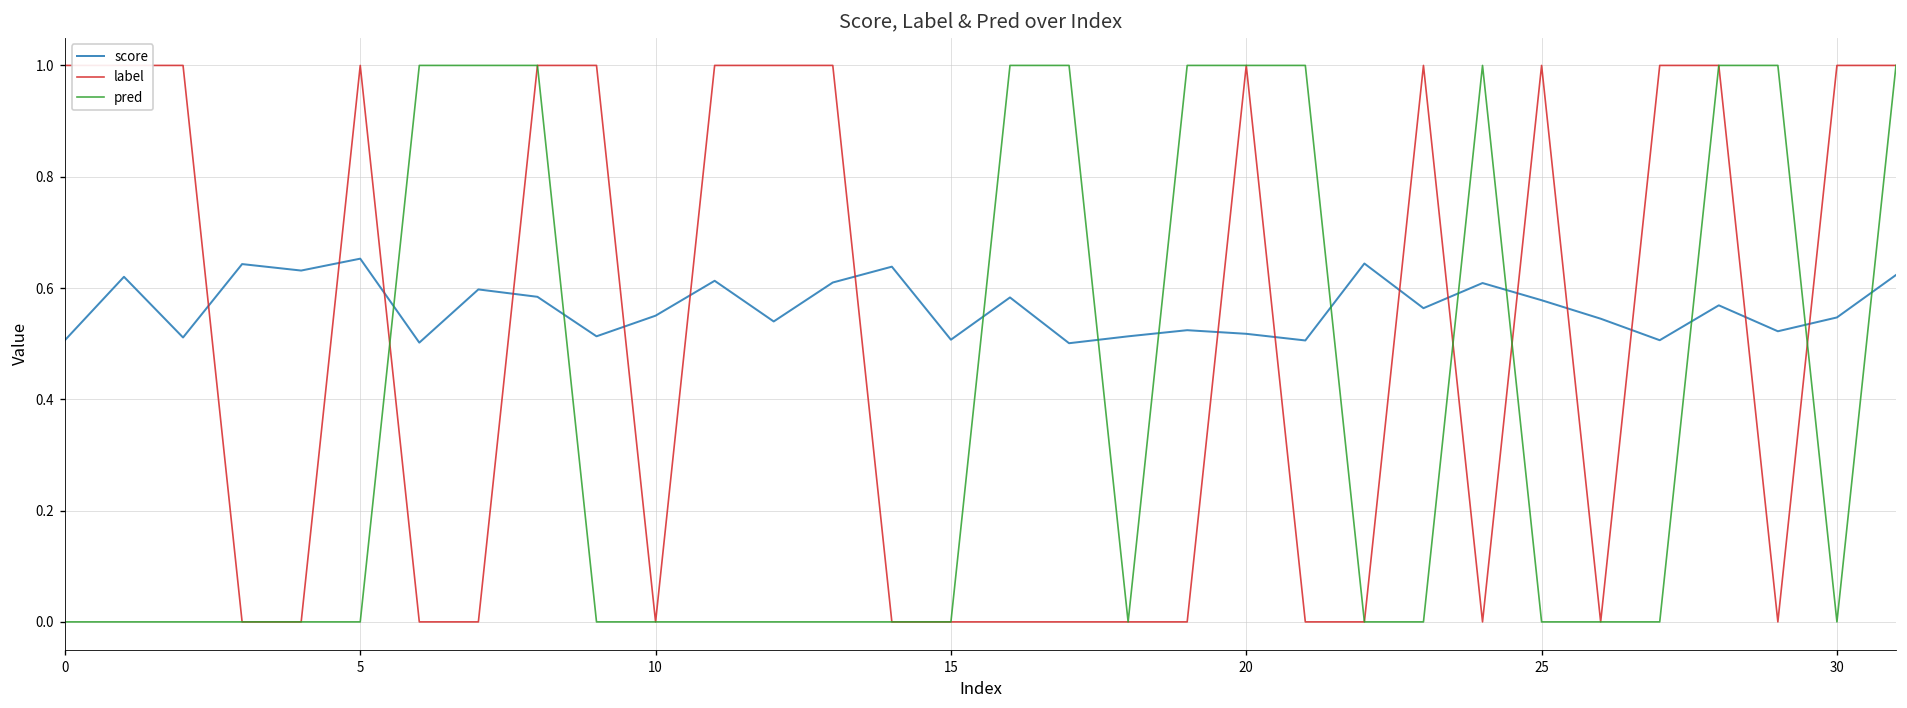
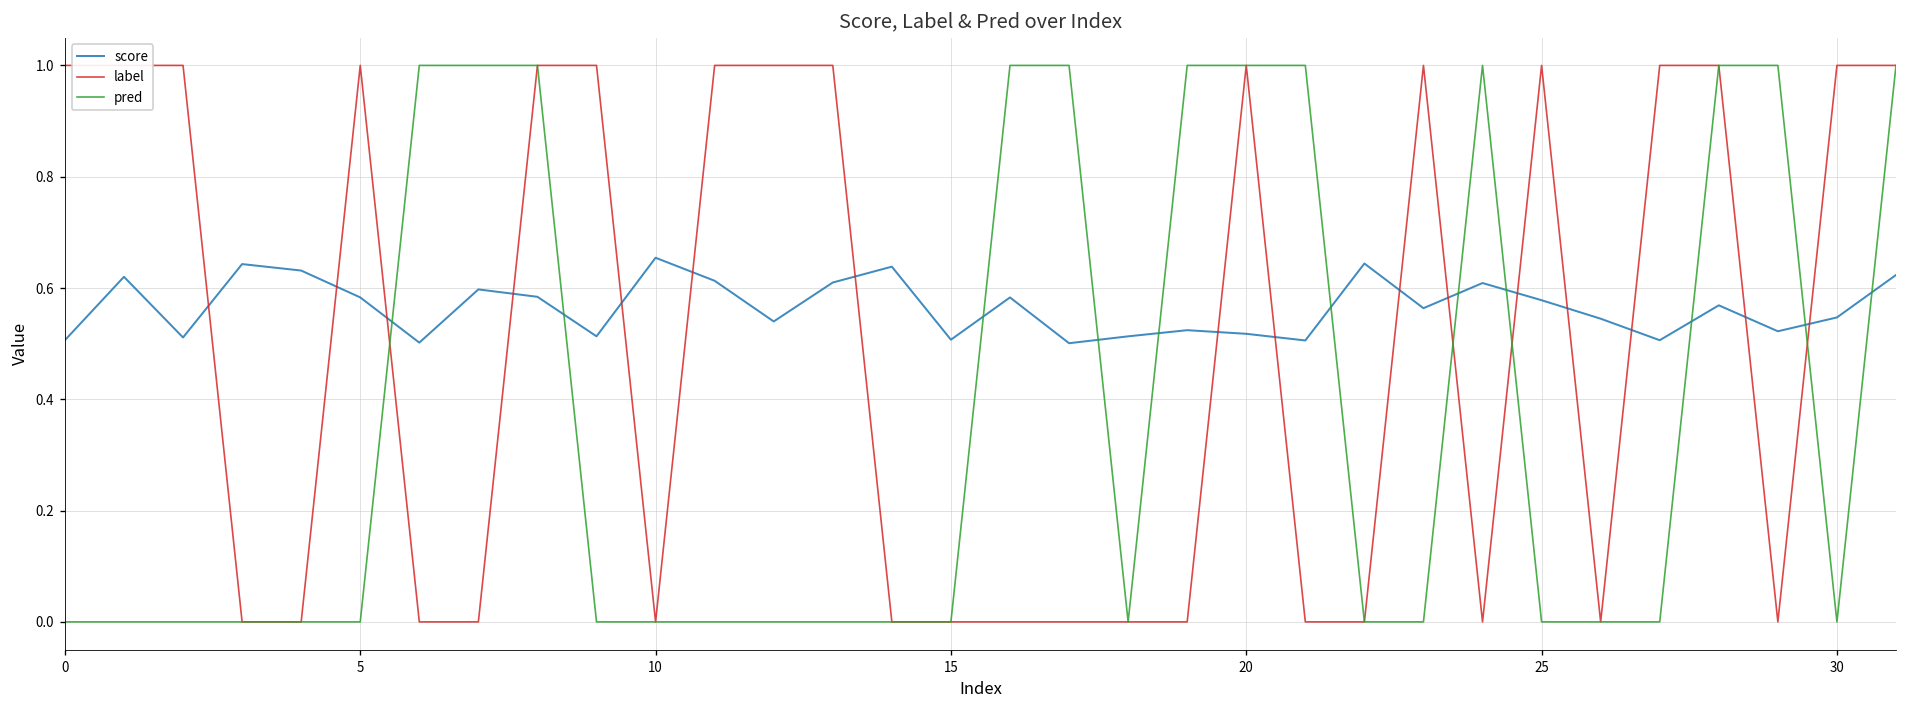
  {
    "score": {
      "0": 0.51,
-     "5": 0.65,
-     "10": 0.55,
+     "5": 0.58,
+     "10": 0.65,
      "15": 0.51,
      "20": 0.52,
      "25": 0.58,
      "30": 0.55
    },
    "label": {
      "0": 1.00,
      "5": 1.00,
      "25": 1.00,
      "30": 1.00
    },
    "pred": {
      "0": 0.00,
      "5": 0.00,
      "25": 0.00,
      "30": 0.00
    }
  }
